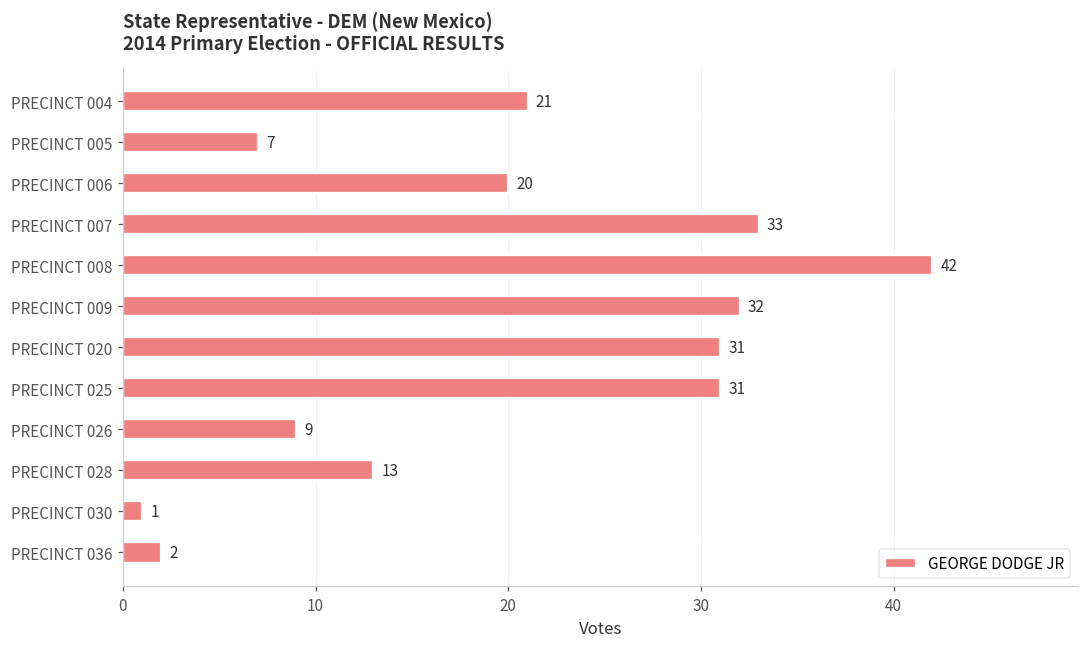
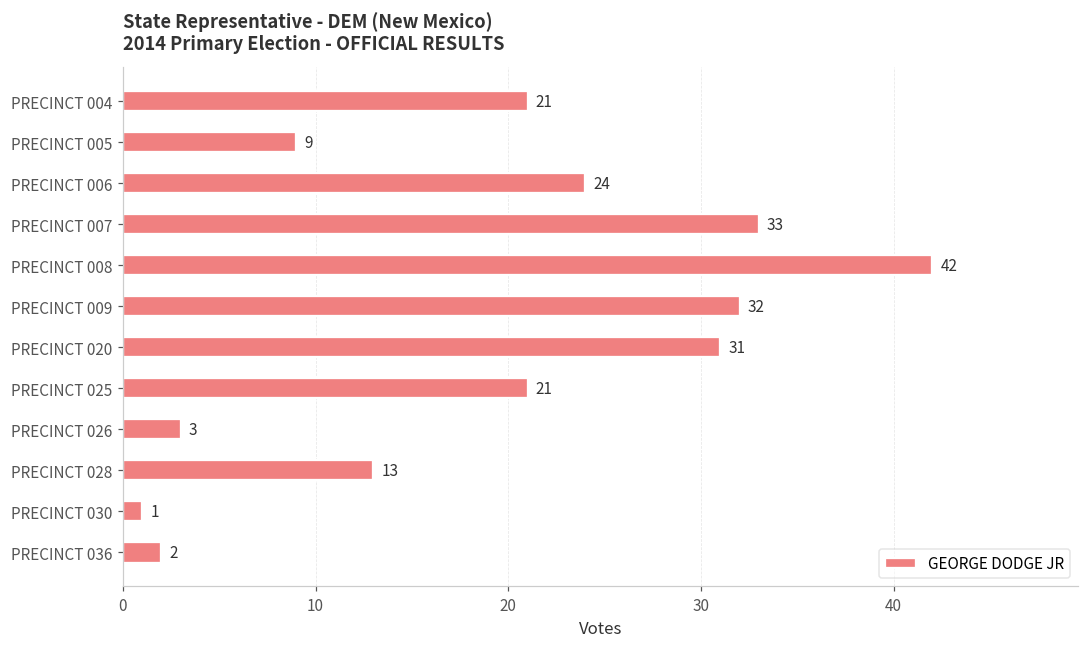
  {
    "PRECINCT 004": 21,
-   "PRECINCT 005": 7,
-   "PRECINCT 006": 20,
+   "PRECINCT 005": 9,
+   "PRECINCT 006": 24,
    "PRECINCT 007": 33,
    "PRECINCT 008": 42,
    "PRECINCT 009": 32,
    "PRECINCT 020": 31,
-   "PRECINCT 025": 31,
-   "PRECINCT 026": 9,
+   "PRECINCT 025": 21,
+   "PRECINCT 026": 3,
    "PRECINCT 028": 13,
    "PRECINCT 030": 1,
    "PRECINCT 036": 2
  }
